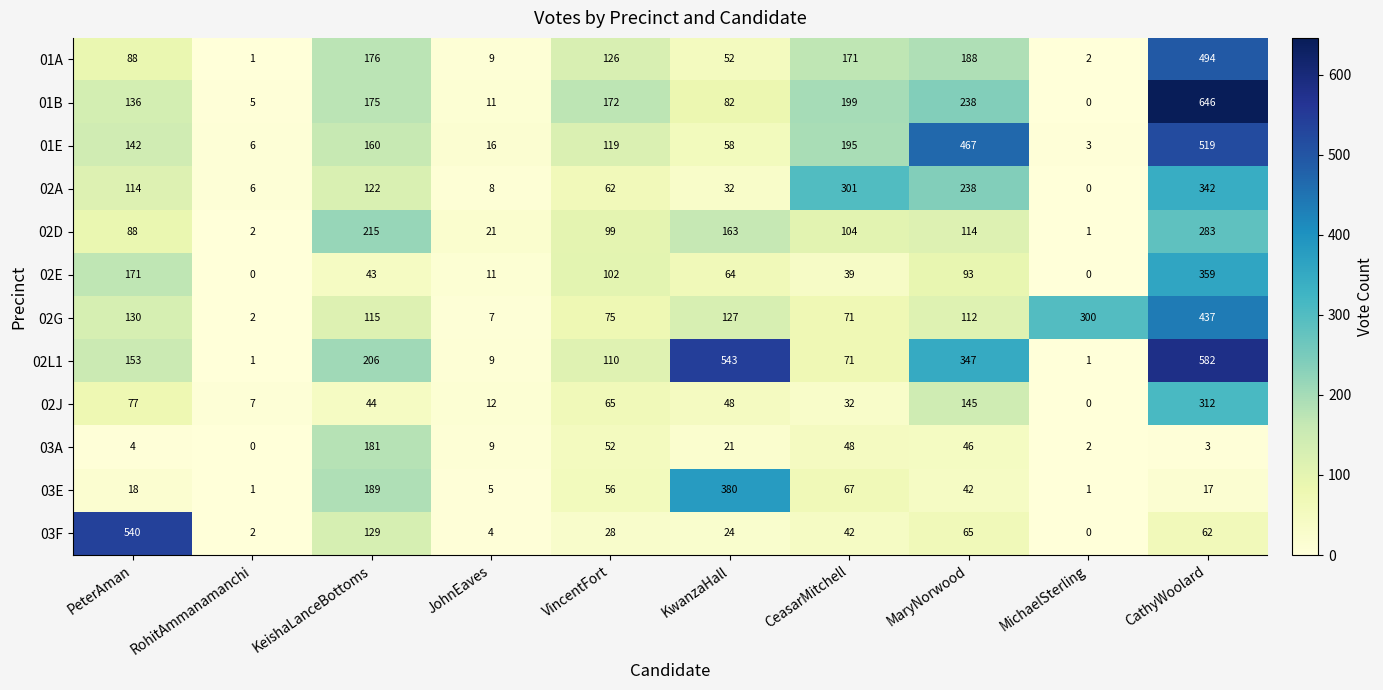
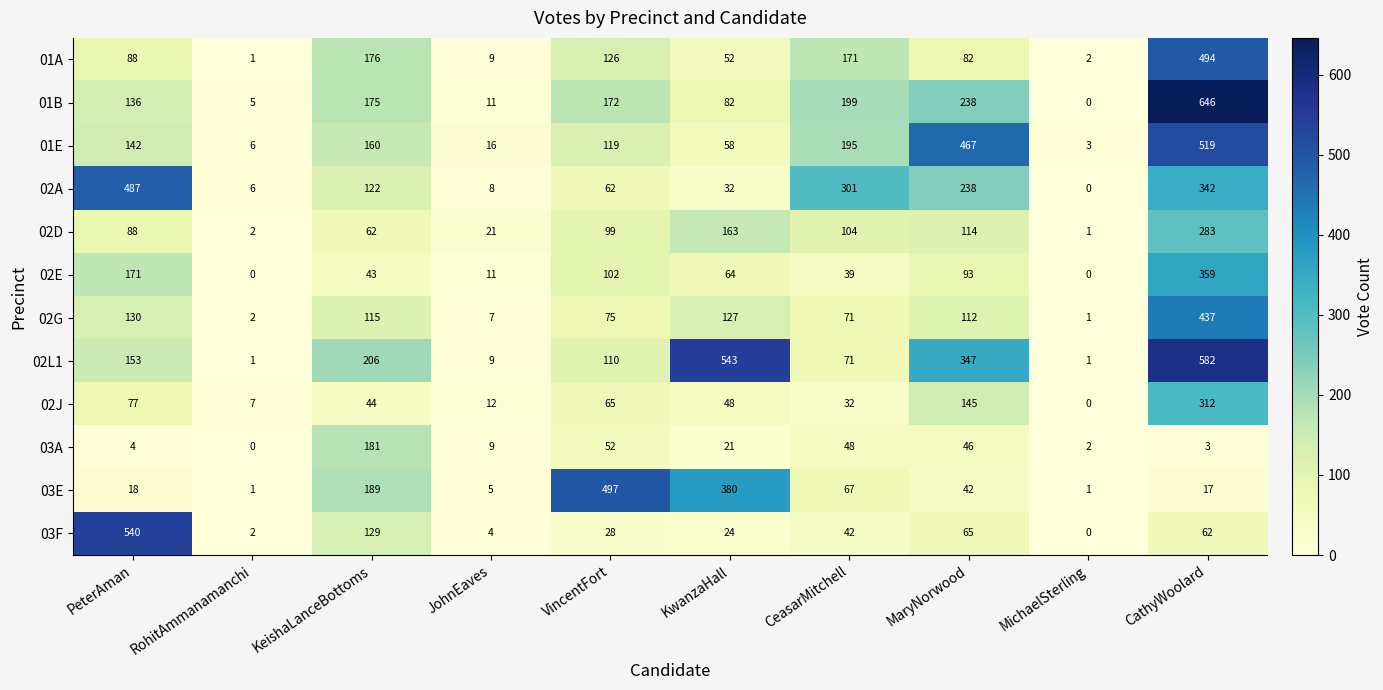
  {
    "01A": {
      "PeterAman": 88,
      "RohitAmmanamanchi": 1,
      "KeishaLanceBottoms": 176,
      "JohnEaves": 9,
      "VincentFort": 126,
      "KwanzaHall": 52,
      "CeasarMitchell": 171,
-     "MaryNorwood": 188,
+     "MaryNorwood": 82,
      "MichaelSterling": 2,
      "CathyWoolard": 494
    },
    "01B": {
      "PeterAman": 136,
      "RohitAmmanamanchi": 5,
      "KeishaLanceBottoms": 175,
      "JohnEaves": 11,
      "VincentFort": 172,
      "KwanzaHall": 82,
      "CeasarMitchell": 199,
      "MaryNorwood": 238,
      "MichaelSterling": 0,
      "CathyWoolard": 646
    },
    "01E": {
      "PeterAman": 142,
      "RohitAmmanamanchi": 6,
      "KeishaLanceBottoms": 160,
      "JohnEaves": 16,
      "VincentFort": 119,
      "KwanzaHall": 58,
      "CeasarMitchell": 195,
      "MaryNorwood": 467,
      "MichaelSterling": 3,
      "CathyWoolard": 519
    },
    "02A": {
-     "PeterAman": 114,
+     "PeterAman": 487,
      "RohitAmmanamanchi": 6,
      "KeishaLanceBottoms": 122,
      "JohnEaves": 8,
      "VincentFort": 62,
      "KwanzaHall": 32,
      "CeasarMitchell": 301,
      "MaryNorwood": 238,
      "MichaelSterling": 0,
      "CathyWoolard": 342
    },
    "02D": {
      "PeterAman": 88,
      "RohitAmmanamanchi": 2,
-     "KeishaLanceBottoms": 215,
+     "KeishaLanceBottoms": 62,
      "JohnEaves": 21,
      "VincentFort": 99,
      "KwanzaHall": 163,
      "CeasarMitchell": 104,
      "MaryNorwood": 114,
      "MichaelSterling": 1,
      "CathyWoolard": 283
    },
    "02E": {
      "PeterAman": 171,
      "RohitAmmanamanchi": 0,
      "KeishaLanceBottoms": 43,
      "JohnEaves": 11,
      "VincentFort": 102,
      "KwanzaHall": 64,
      "CeasarMitchell": 39,
      "MaryNorwood": 93,
      "MichaelSterling": 0,
      "CathyWoolard": 359
    },
    "02G": {
      "PeterAman": 130,
      "RohitAmmanamanchi": 2,
      "KeishaLanceBottoms": 115,
      "JohnEaves": 7,
      "VincentFort": 75,
      "KwanzaHall": 127,
      "CeasarMitchell": 71,
      "MaryNorwood": 112,
-     "MichaelSterling": 300,
+     "MichaelSterling": 1,
      "CathyWoolard": 437
    },
    "02L1": {
      "PeterAman": 153,
      "RohitAmmanamanchi": 1,
      "KeishaLanceBottoms": 206,
      "JohnEaves": 9,
      "VincentFort": 110,
      "KwanzaHall": 543,
      "CeasarMitchell": 71,
      "MaryNorwood": 347,
      "MichaelSterling": 1,
      "CathyWoolard": 582
    },
    "02J": {
      "PeterAman": 77,
      "RohitAmmanamanchi": 7,
      "KeishaLanceBottoms": 44,
      "JohnEaves": 12,
      "VincentFort": 65,
      "KwanzaHall": 48,
      "CeasarMitchell": 32,
      "MaryNorwood": 145,
      "MichaelSterling": 0,
      "CathyWoolard": 312
    },
    "03A": {
      "PeterAman": 4,
      "RohitAmmanamanchi": 0,
      "KeishaLanceBottoms": 181,
      "JohnEaves": 9,
      "VincentFort": 52,
      "KwanzaHall": 21,
      "CeasarMitchell": 48,
      "MaryNorwood": 46,
      "MichaelSterling": 2,
      "CathyWoolard": 3
    },
    "03E": {
      "PeterAman": 18,
      "RohitAmmanamanchi": 1,
      "KeishaLanceBottoms": 189,
      "JohnEaves": 5,
-     "VincentFort": 56,
+     "VincentFort": 497,
      "KwanzaHall": 380,
      "CeasarMitchell": 67,
      "MaryNorwood": 42,
      "MichaelSterling": 1,
      "CathyWoolard": 17
    },
    "03F": {
      "PeterAman": 540,
      "RohitAmmanamanchi": 2,
      "KeishaLanceBottoms": 129,
      "JohnEaves": 4,
      "VincentFort": 28,
      "KwanzaHall": 24,
      "CeasarMitchell": 42,
      "MaryNorwood": 65,
      "MichaelSterling": 0,
      "CathyWoolard": 62
    }
  }
